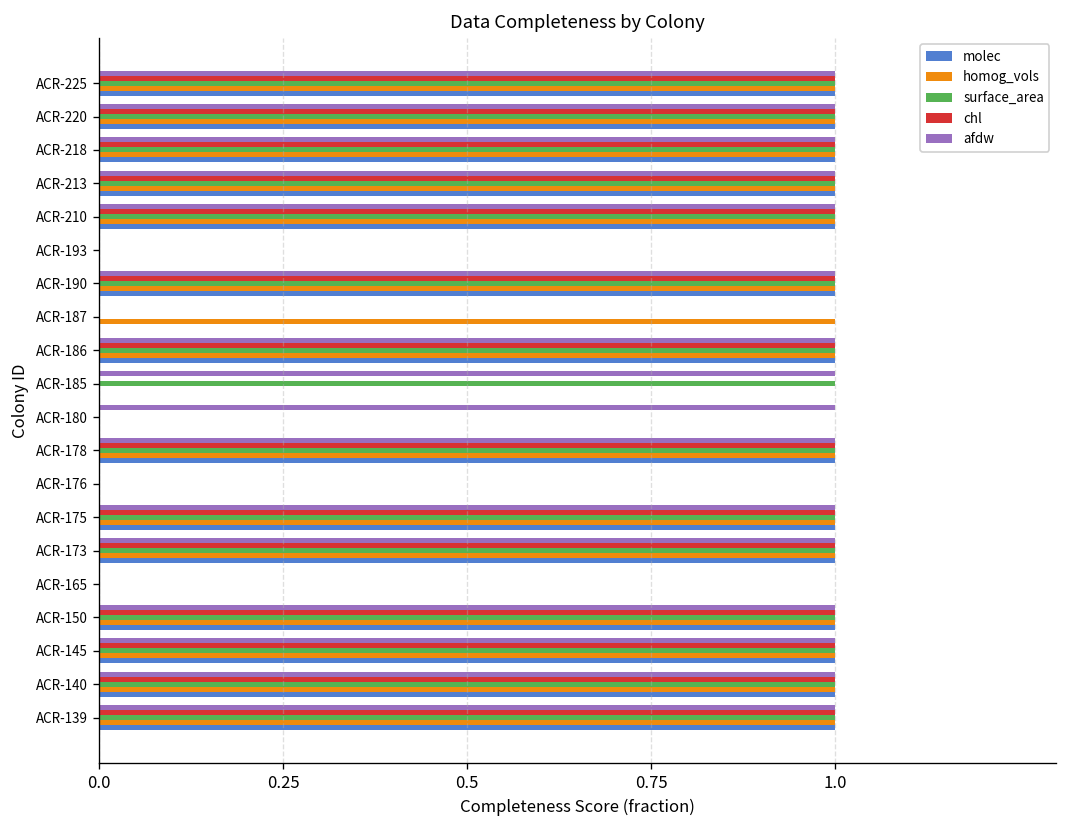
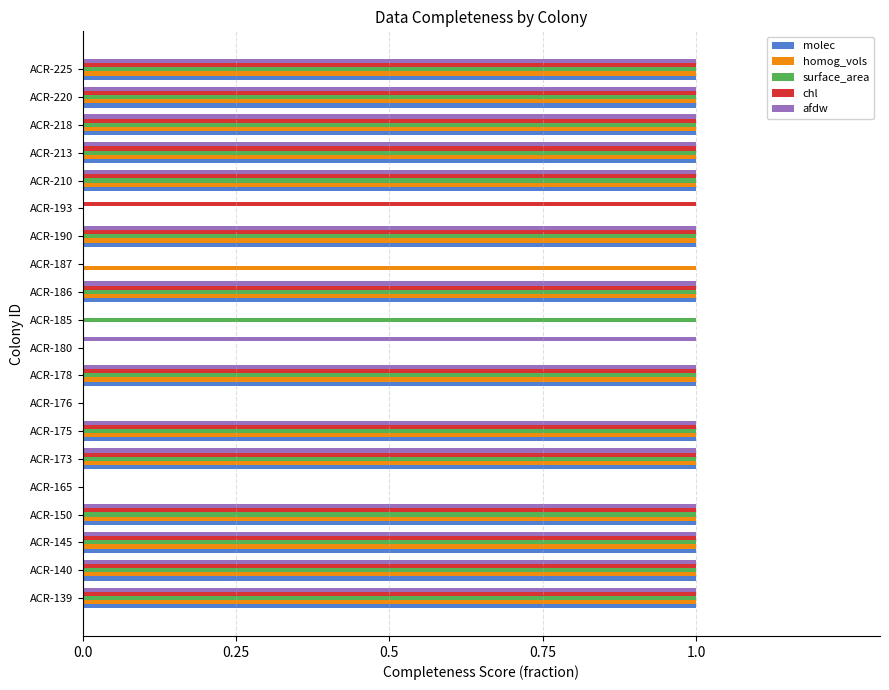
  {
    "molec": {
      "ACR-225": 1,
      "ACR-220": 1,
      "ACR-218": 1,
      "ACR-213": 1,
      "ACR-210": 1,
      "ACR-193": 0,
      "ACR-190": 1,
      "ACR-187": 0,
      "ACR-186": 1,
      "ACR-185": 0,
      "ACR-180": 0,
      "ACR-178": 1,
      "ACR-176": 0,
      "ACR-175": 1,
      "ACR-173": 1,
      "ACR-165": 0,
      "ACR-150": 1,
      "ACR-145": 1,
      "ACR-140": 1,
      "ACR-139": 1
    },
    "homog_vols": {
      "ACR-225": 1,
      "ACR-220": 1,
      "ACR-218": 1,
      "ACR-213": 1,
      "ACR-210": 1,
      "ACR-193": 0,
      "ACR-190": 1,
      "ACR-187": 1,
      "ACR-186": 1,
      "ACR-185": 0,
      "ACR-180": 0,
      "ACR-178": 1,
      "ACR-176": 0,
      "ACR-175": 1,
      "ACR-173": 1,
      "ACR-165": 0,
      "ACR-150": 1,
      "ACR-145": 1,
      "ACR-140": 1,
      "ACR-139": 1
    },
    "surface_area": {
      "ACR-225": 1,
      "ACR-220": 1,
      "ACR-218": 1,
      "ACR-213": 1,
      "ACR-210": 1,
      "ACR-193": 0,
      "ACR-190": 1,
      "ACR-187": 0,
      "ACR-186": 1,
      "ACR-185": 1,
      "ACR-180": 0,
      "ACR-178": 1,
      "ACR-176": 0,
      "ACR-175": 1,
      "ACR-173": 1,
      "ACR-165": 0,
      "ACR-150": 1,
      "ACR-145": 1,
      "ACR-140": 1,
      "ACR-139": 1
    },
    "chl": {
      "ACR-225": 1,
      "ACR-220": 1,
      "ACR-218": 1,
      "ACR-213": 1,
      "ACR-210": 1,
-     "ACR-193": 0,
+     "ACR-193": 1,
      "ACR-190": 1,
      "ACR-187": 0,
      "ACR-186": 1,
      "ACR-185": 0,
      "ACR-180": 0,
      "ACR-178": 1,
      "ACR-176": 0,
      "ACR-175": 1,
      "ACR-173": 1,
      "ACR-165": 0,
      "ACR-150": 1,
      "ACR-145": 1,
      "ACR-140": 1,
      "ACR-139": 1
    },
    "afdw": {
      "ACR-225": 1,
      "ACR-220": 1,
      "ACR-218": 1,
      "ACR-213": 1,
      "ACR-210": 1,
      "ACR-193": 0,
      "ACR-190": 1,
      "ACR-187": 0,
      "ACR-186": 1,
-     "ACR-185": 1,
+     "ACR-185": 0,
      "ACR-180": 1,
      "ACR-178": 1,
      "ACR-176": 0,
      "ACR-175": 1,
      "ACR-173": 1,
      "ACR-165": 0,
      "ACR-150": 1,
      "ACR-145": 1,
      "ACR-140": 1,
      "ACR-139": 1
    }
  }
